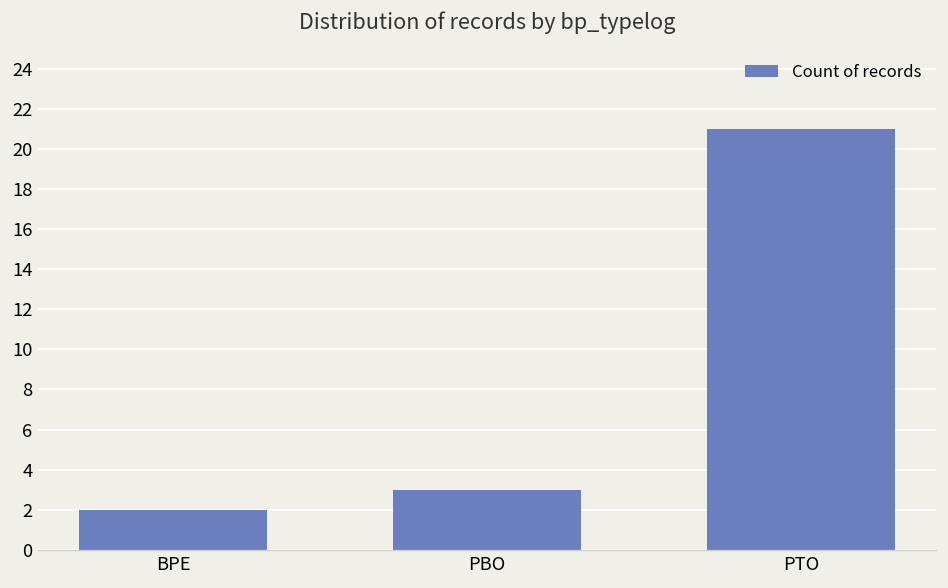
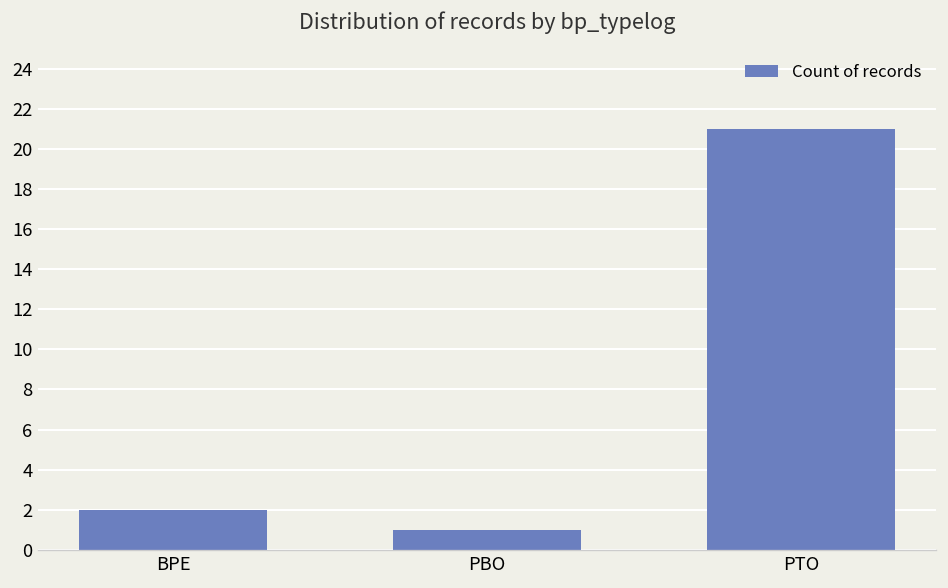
  {
    "BPE": 2,
-   "PBO": 3,
+   "PBO": 1,
    "PTO": 21
  }
